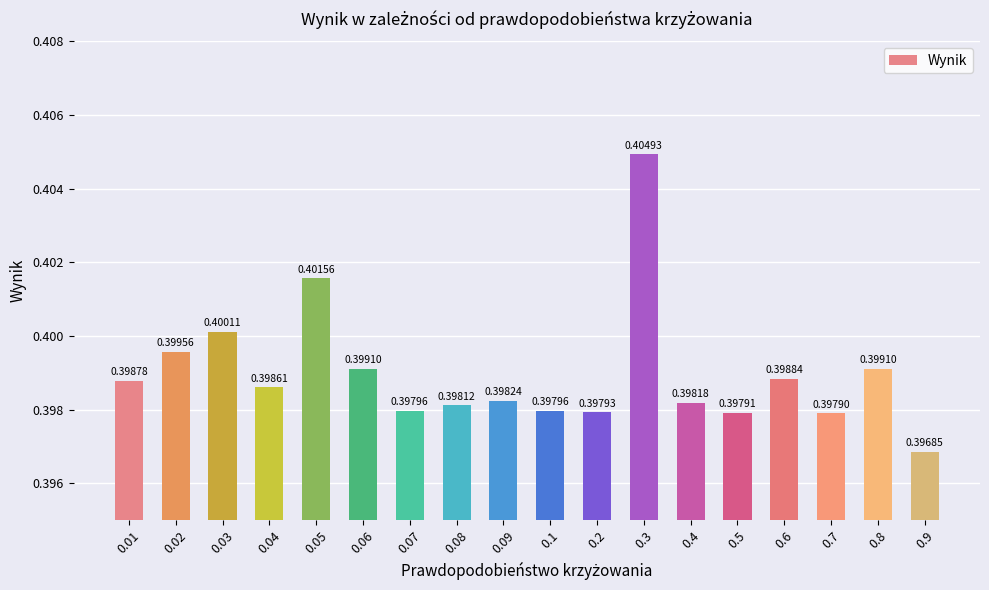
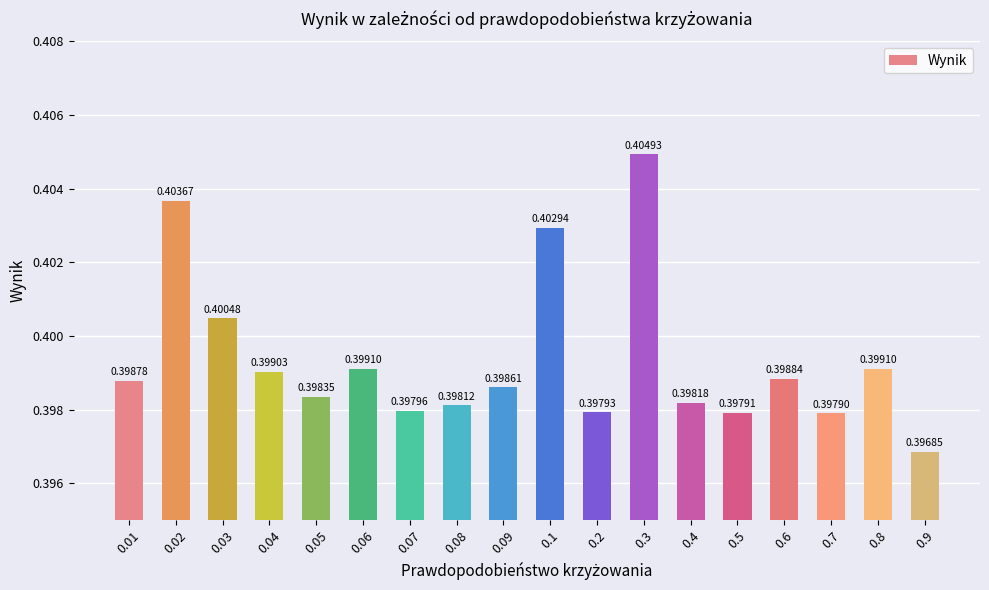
  {
    "0.01": 0.39878,
-   "0.02": 0.39956,
-   "0.03": 0.40011,
-   "0.04": 0.39861,
-   "0.05": 0.40156,
+   "0.02": 0.40367,
+   "0.03": 0.40048,
+   "0.04": 0.39903,
+   "0.05": 0.39835,
    "0.06": 0.39910,
    "0.07": 0.39796,
    "0.08": 0.39812,
-   "0.09": 0.39824,
-   "0.1": 0.39796,
+   "0.09": 0.39861,
+   "0.1": 0.40294,
    "0.2": 0.39793,
    "0.3": 0.40493,
    "0.4": 0.39818,
    "0.5": 0.39791,
    "0.6": 0.39884,
    "0.7": 0.39790,
    "0.8": 0.39910,
    "0.9": 0.39685
  }
